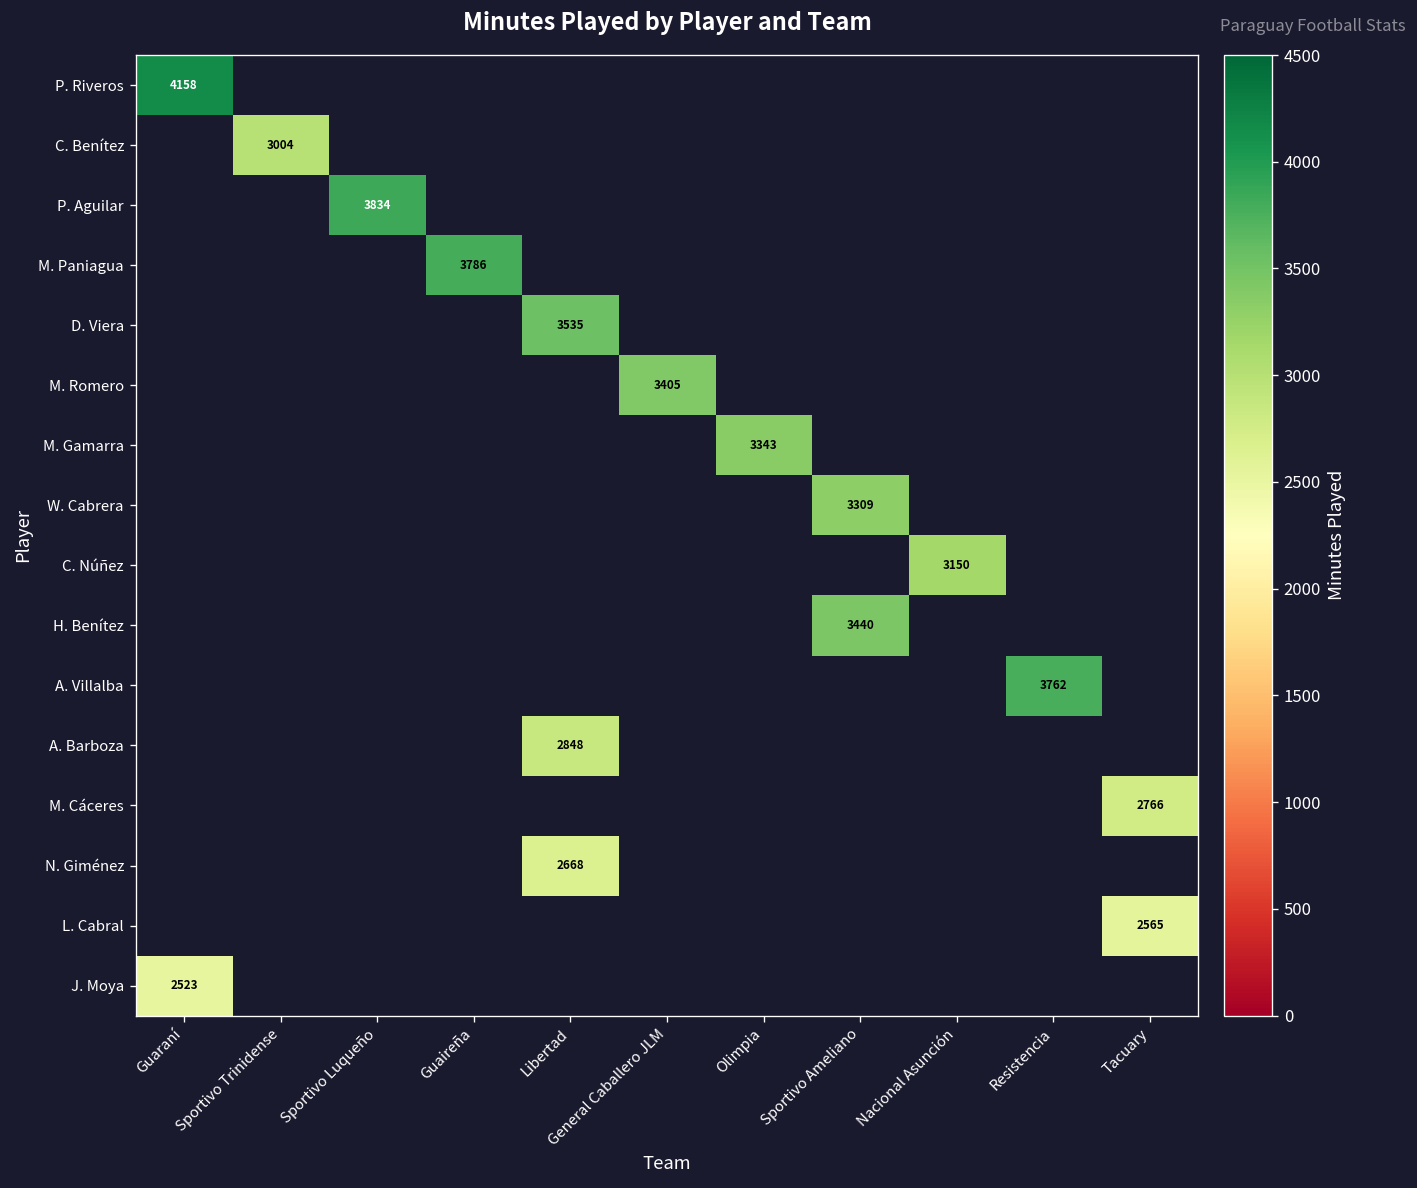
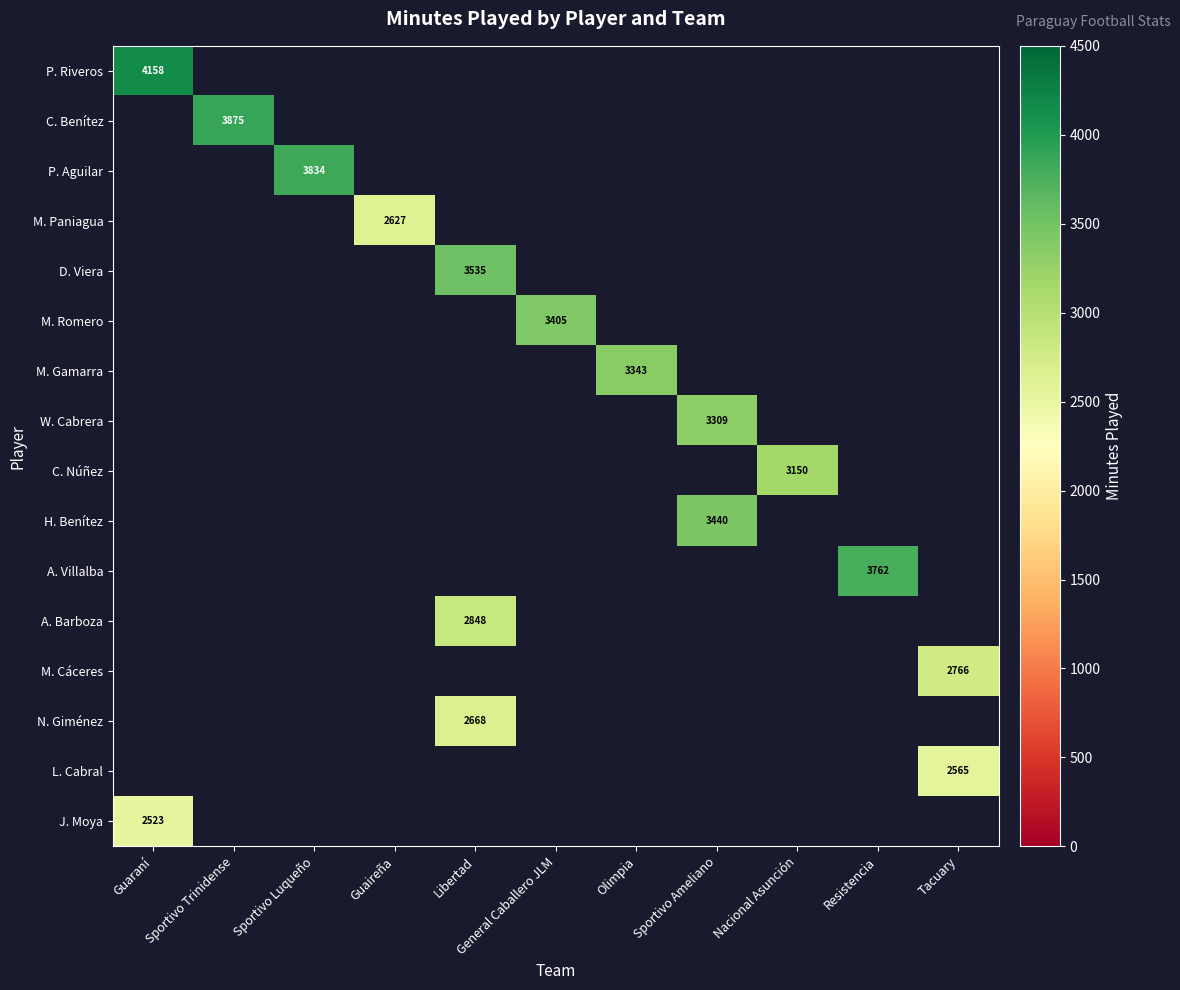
  {
    "P. Riveros": {
      "Guaraní": 4158
    },
    "C. Benítez": {
-     "Sportivo Trinidense": 3004
+     "Sportivo Trinidense": 3875
    },
    "P. Aguilar": {
      "Sportivo Luqueño": 3834
    },
    "M. Paniagua": {
-     "Guaireña": 3786
+     "Guaireña": 2627
    },
    "D. Viera": {
      "Libertad": 3535
    },
    "M. Romero": {
      "General Caballero JLM": 3405
    },
    "M. Gamarra": {
      "Olimpia": 3343
    },
    "W. Cabrera": {
      "Sportivo Ameliano": 3309
    },
    "C. Núñez": {
      "Nacional Asunción": 3150
    },
    "H. Benítez": {
      "Sportivo Ameliano": 3440
    },
    "A. Villalba": {
      "Resistencia": 3762
    },
    "A. Barboza": {
      "Libertad": 2848
    },
    "M. Cáceres": {
      "Tacuary": 2766
    },
    "N. Giménez": {
      "Libertad": 2668
    },
    "L. Cabral": {
      "Tacuary": 2565
    },
    "J. Moya": {
      "Guaraní": 2523
    }
  }
